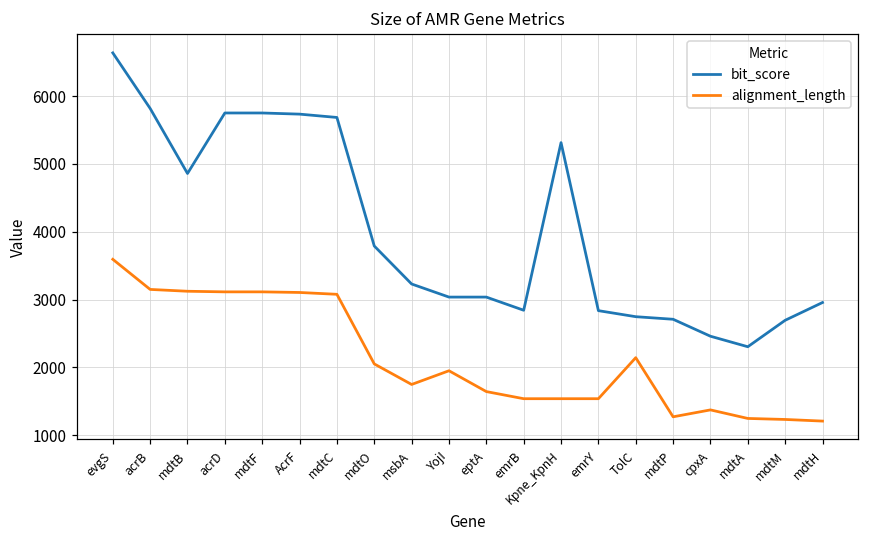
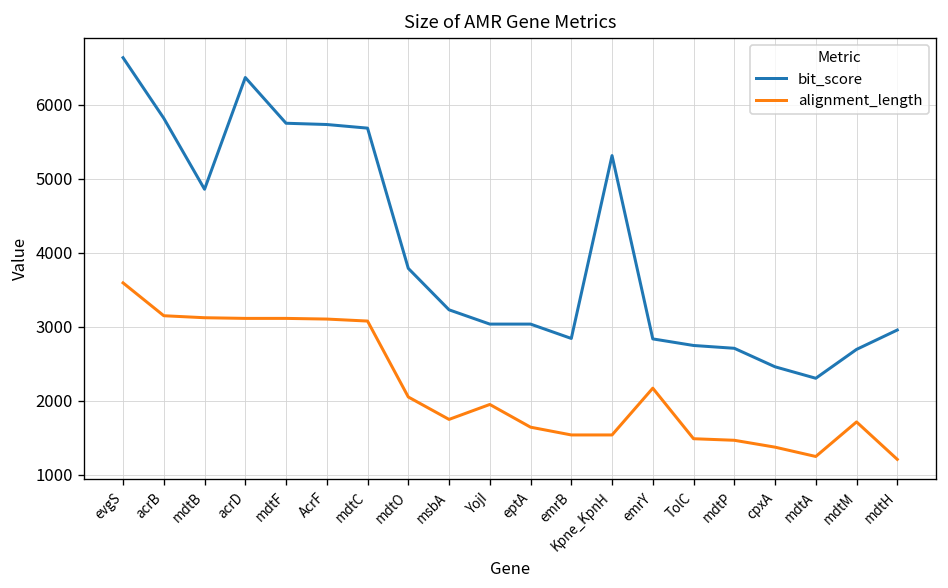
  {
    "bit_score": {
      "evgS": 6600,
      "acrB": 5800,
      "mdtB": 4900,
-     "acrD": 5800,
+     "acrD": 6400,
      "mdtF": 5800,
      "AcrF": 5700,
      "mdtC": 5700,
      "mdtO": 3800,
      "msbA": 3200,
      "YojI": 3000,
      "eptA": 3000,
      "emrB": 2800,
      "Kpne_KpnH": 5300,
      "emrY": 2800,
      "TolC": 2700,
      "mdtP": 2700,
      "cpxA": 2500,
      "mdtA": 2300,
      "mdtM": 2700,
      "mdtH": 3000
    },
    "alignment_length": {
      "evgS": 3600,
      "acrB": 3200,
      "mdtB": 3100,
      "acrD": 3100,
      "mdtF": 3100,
      "AcrF": 3100,
      "mdtC": 3100,
      "mdtO": 2100,
      "msbA": 1700,
      "YojI": 2000,
      "eptA": 1600,
      "emrB": 1500,
      "Kpne_KpnH": 1500,
-     "emrY": 1500,
-     "TolC": 2100,
-     "mdtP": 1300,
+     "emrY": 2200,
+     "TolC": 1500,
+     "mdtP": 1500,
      "cpxA": 1400,
      "mdtA": 1200,
-     "mdtM": 1200,
+     "mdtM": 1700,
      "mdtH": 1200
    }
  }
